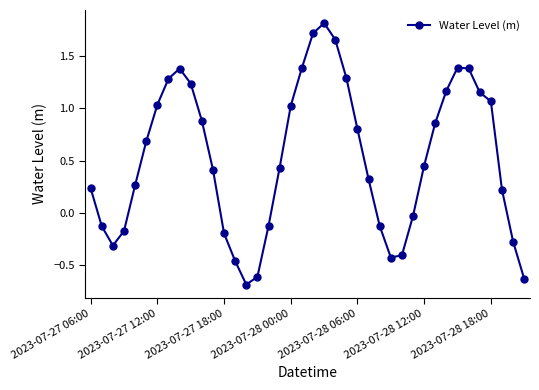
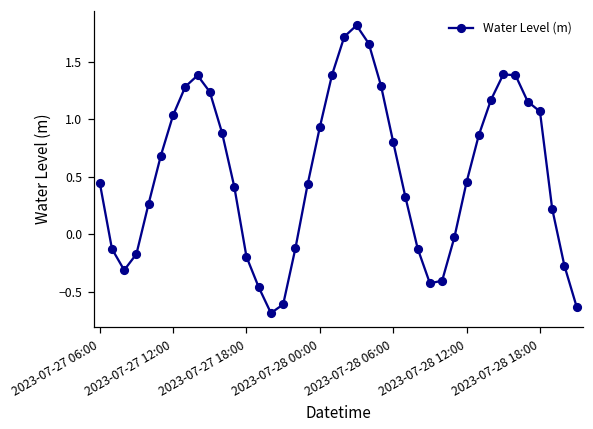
  {
-   "2023-07-27 06:00": 0.24,
+   "2023-07-27 06:00": 0.45,
    "2023-07-27 12:00": 1.04,
    "2023-07-27 18:00": -0.20,
-   "2023-07-28 00:00": 1.03,
+   "2023-07-28 00:00": 0.93,
    "2023-07-28 06:00": 0.80,
    "2023-07-28 12:00": 0.45,
    "2023-07-28 18:00": 1.07
  }
